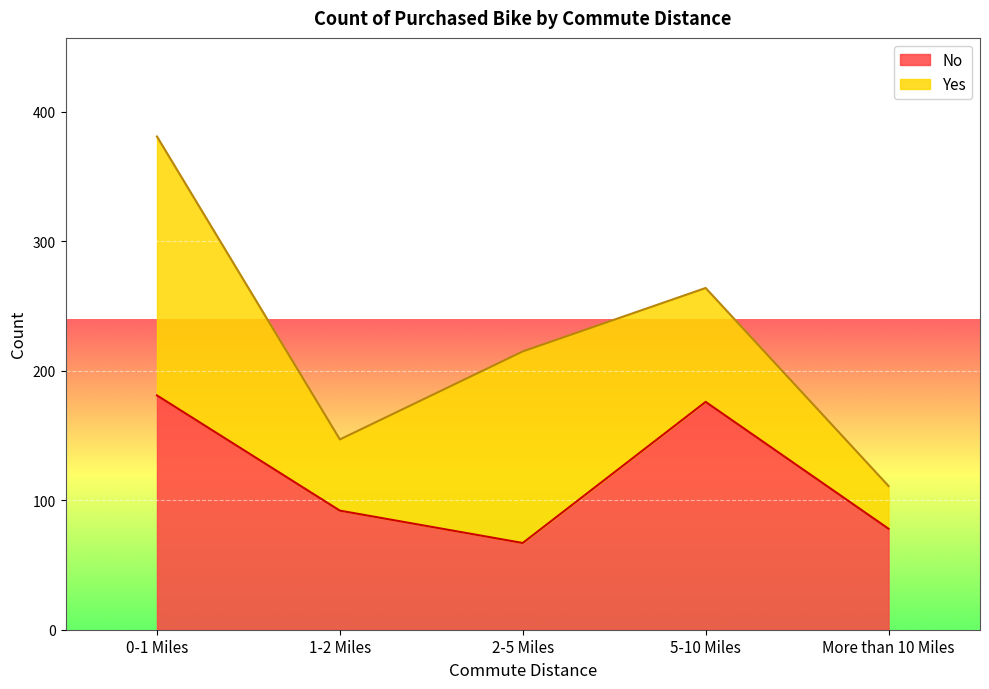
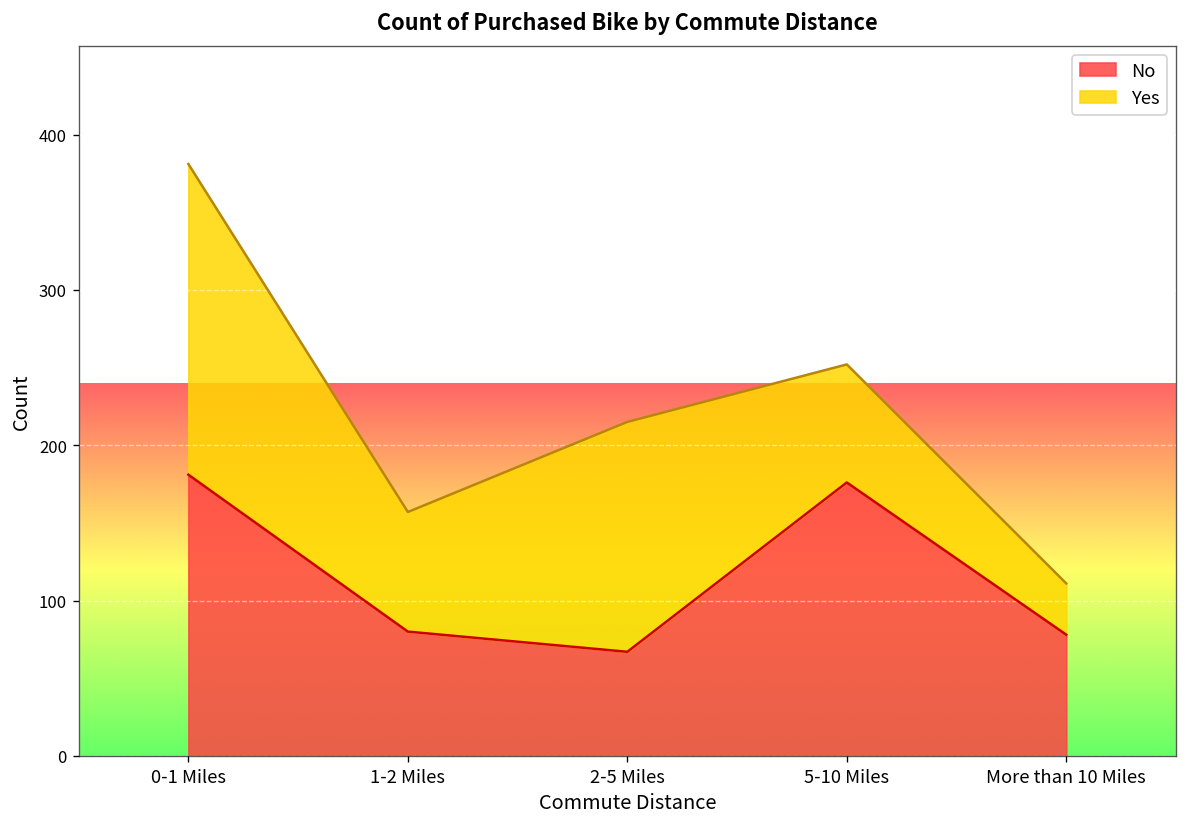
  {
    "No": {
      "0-1 Miles": 181,
-     "1-2 Miles": 92,
+     "1-2 Miles": 80,
      "2-5 Miles": 67,
      "5-10 Miles": 176,
      "More than 10 Miles": 78
    },
    "Yes": {
      "0-1 Miles": 200,
-     "1-2 Miles": 55,
+     "1-2 Miles": 77,
      "2-5 Miles": 148,
-     "5-10 Miles": 88,
+     "5-10 Miles": 76,
      "More than 10 Miles": 33
    }
  }
